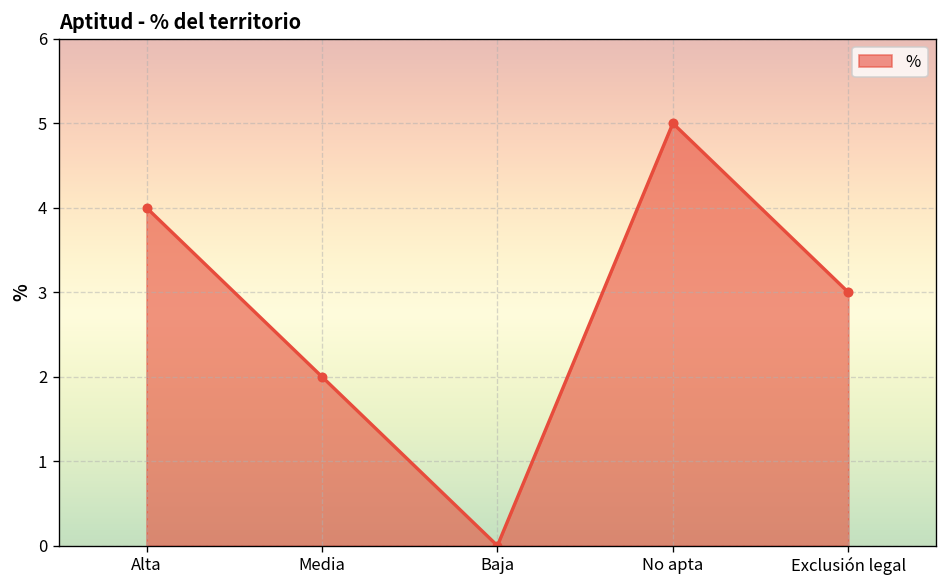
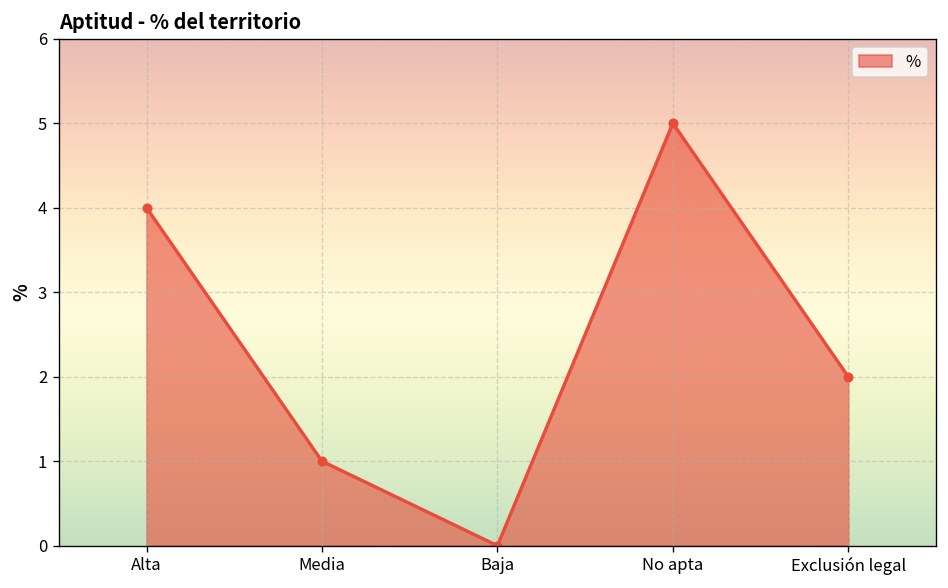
  {
    "Alta": 4,
-   "Media": 2,
+   "Media": 1,
    "Baja": 0,
    "No apta": 5,
-   "Exclusión legal": 3
+   "Exclusión legal": 2
  }
